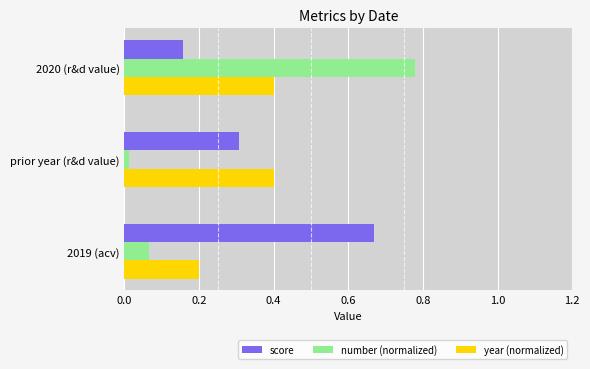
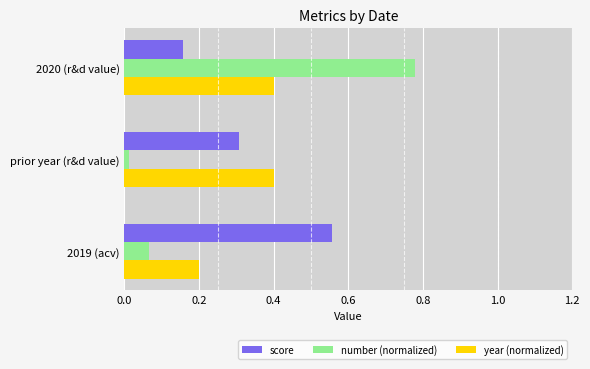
  {
    "score": {
      "2020 (r&d value)": 0.16,
      "prior year (r&d value)": 0.31,
-     "2019 (acv)": 0.67
+     "2019 (acv)": 0.56
    },
    "number (normalized)": {
      "2020 (r&d value)": 0.78,
      "prior year (r&d value)": 0.01,
      "2019 (acv)": 0.07
    },
    "year (normalized)": {
      "2020 (r&d value)": 0.40,
      "prior year (r&d value)": 0.40,
      "2019 (acv)": 0.20
    }
  }
